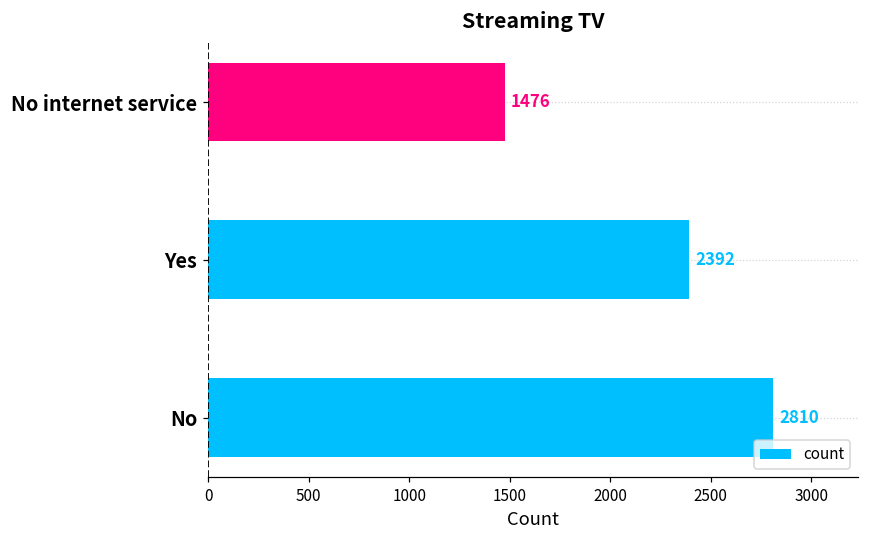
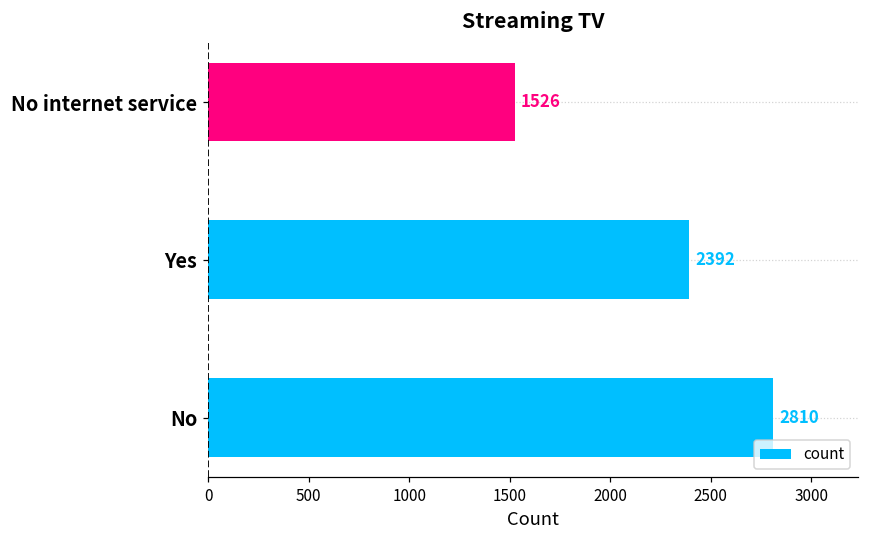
  {
-   "No internet service": 1476,
+   "No internet service": 1526,
    "Yes": 2392,
    "No": 2810
  }
